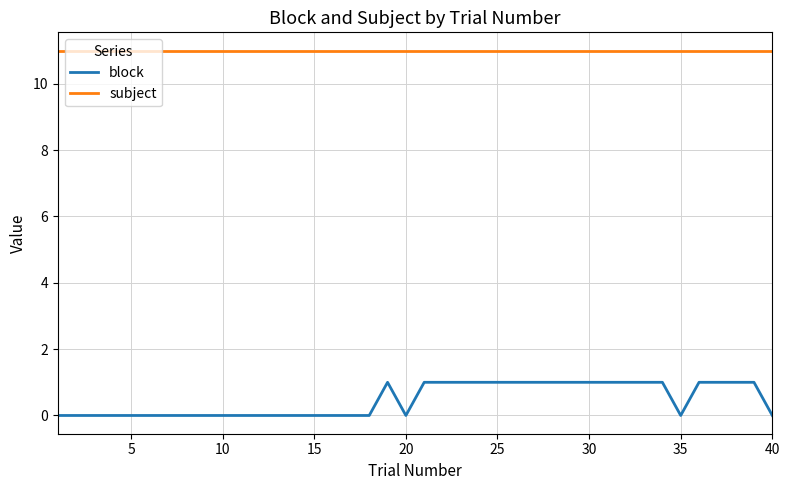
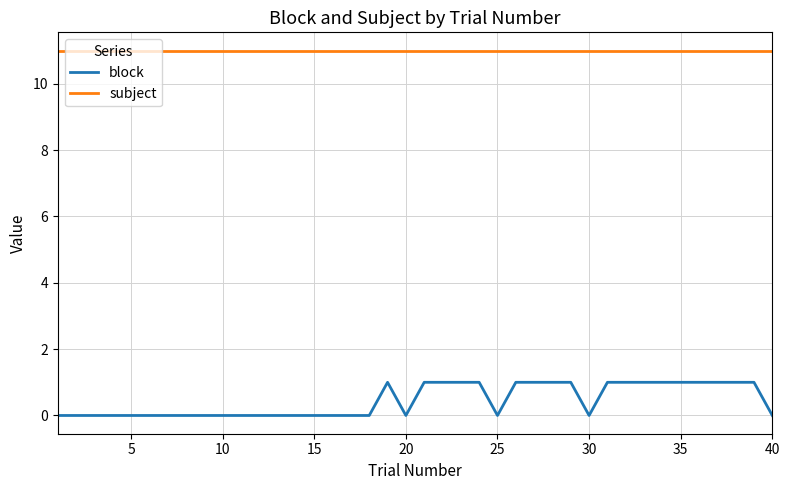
  {
    "block": {
      "5": 0,
      "10": 0,
      "15": 0,
      "20": 0,
-     "25": 1,
-     "30": 1,
-     "35": 0,
+     "25": 0,
+     "30": 0,
+     "35": 1,
      "40": 0
    },
    "subject": {
      "10": 11,
      "15": 11,
      "20": 11,
      "25": 11,
      "30": 11,
      "35": 11,
      "40": 11
    }
  }
